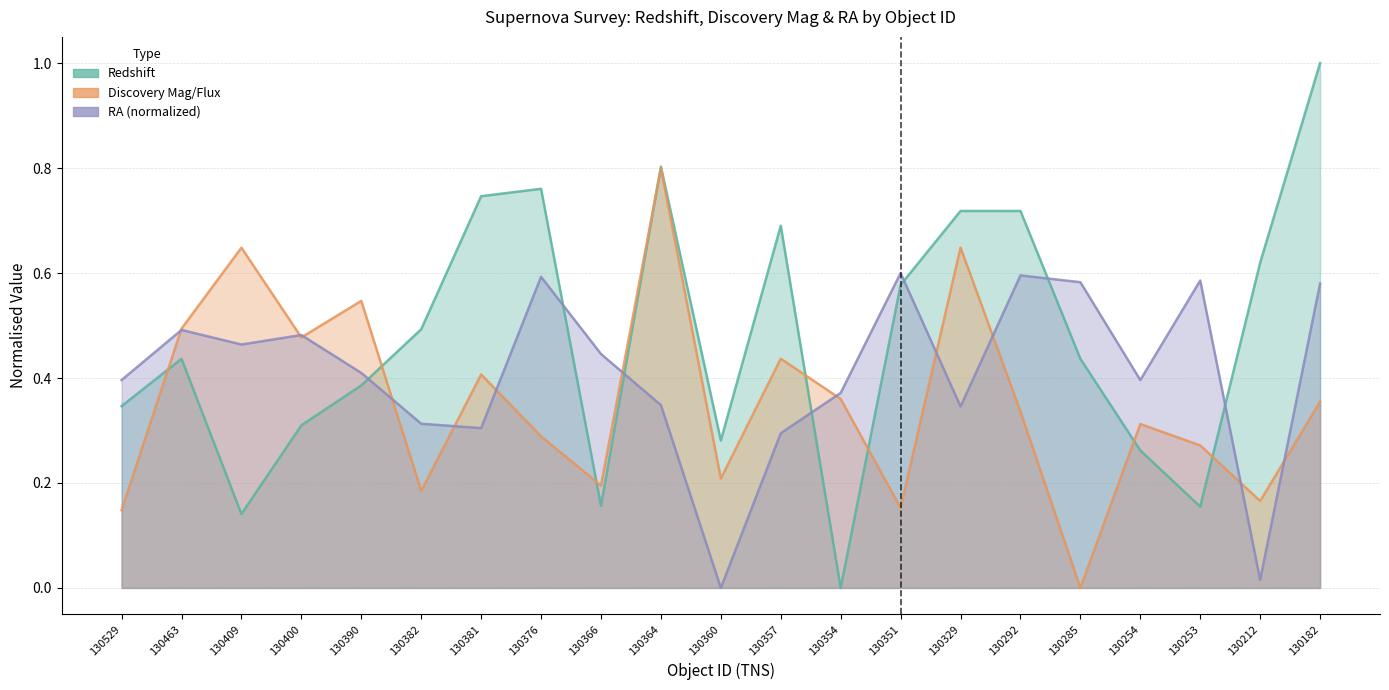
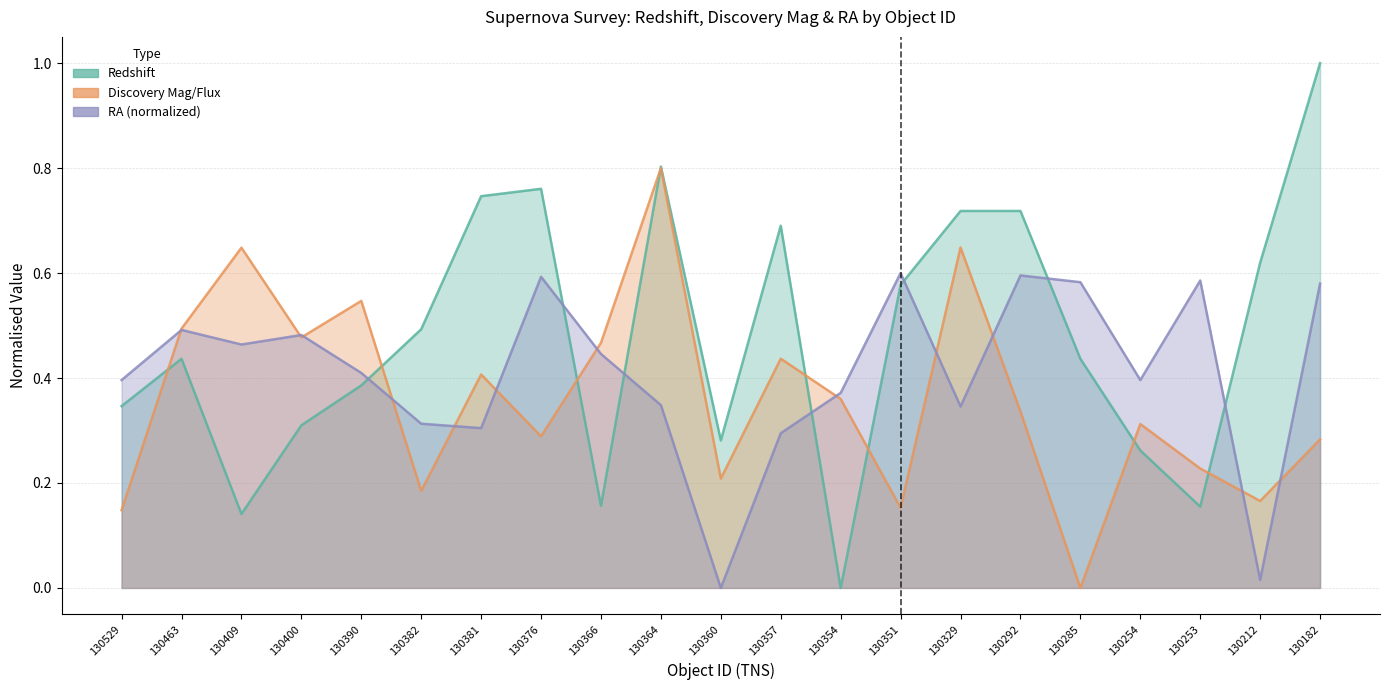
  {
    "Discovery Mag/Flux": {
      "130529": 0.15,
      "130409": 0.65,
      "130390": 0.55,
      "130382": 0.18,
      "130381": 0.41,
      "130376": 0.29,
-     "130366": 0.19,
+     "130366": 0.47,
      "130360": 0.21,
      "130357": 0.44,
      "130354": 0.36,
      "130351": 0.15,
      "130329": 0.65,
      "130292": 0.34,
      "130285": 0.00,
      "130254": 0.31,
-     "130253": 0.27,
+     "130253": 0.23,
      "130212": 0.17,
-     "130182": 0.35
+     "130182": 0.28
    }
  }
